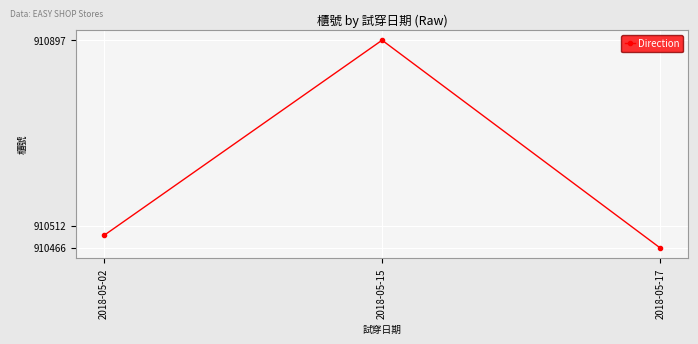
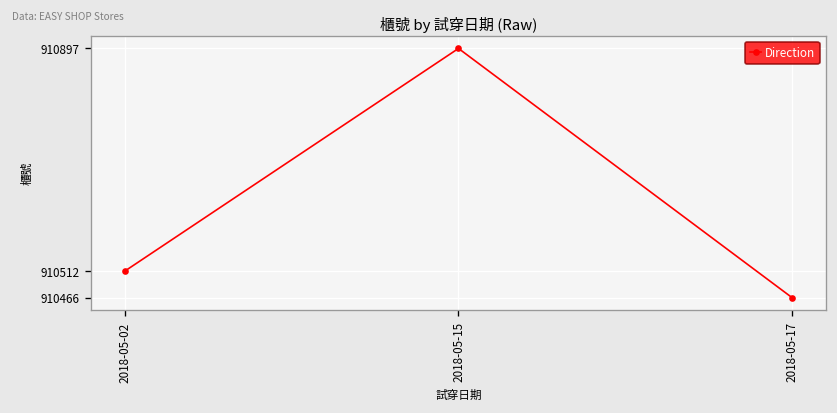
  {
-   "2018-05-02": 910490,
+   "2018-05-02": 910510,
    "2018-05-15": 910900,
    "2018-05-17": 910470
  }
